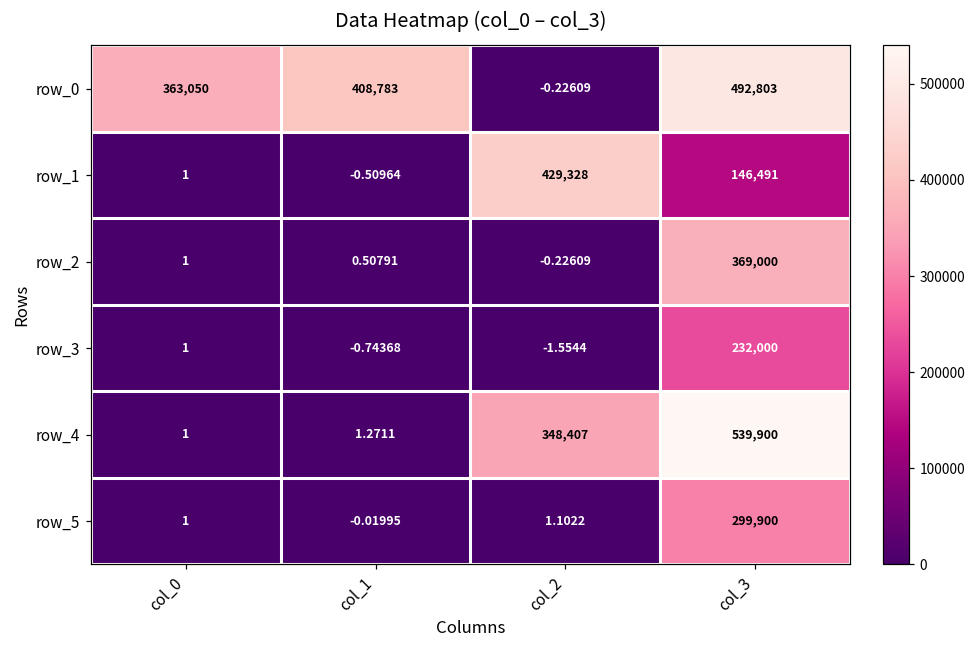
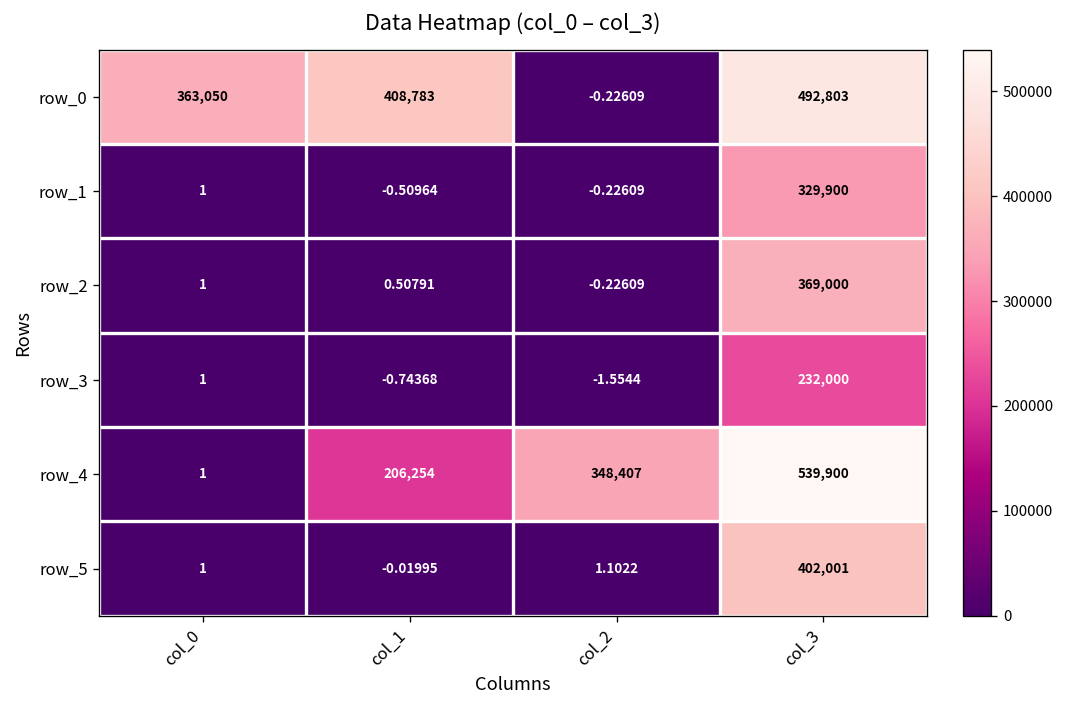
  {
    "row_0": {
      "col_0": "363,050",
      "col_1": "408,783",
      "col_2": "-0.22609",
      "col_3": "492,803"
    },
    "row_1": {
      "col_0": "1",
      "col_1": "-0.50964",
-     "col_2": "429,328",
-     "col_3": "146,491"
+     "col_2": "-0.22609",
+     "col_3": "329,900"
    },
    "row_2": {
      "col_0": "1",
      "col_1": "0.50791",
      "col_2": "-0.22609",
      "col_3": "369,000"
    },
    "row_3": {
      "col_0": "1",
      "col_1": "-0.74368",
      "col_2": "-1.5544",
      "col_3": "232,000"
    },
    "row_4": {
      "col_0": "1",
-     "col_1": "1.2711",
+     "col_1": "206,254",
      "col_2": "348,407",
      "col_3": "539,900"
    },
    "row_5": {
      "col_0": "1",
      "col_1": "-0.01995",
      "col_2": "1.1022",
-     "col_3": "299,900"
+     "col_3": "402,001"
    }
  }
